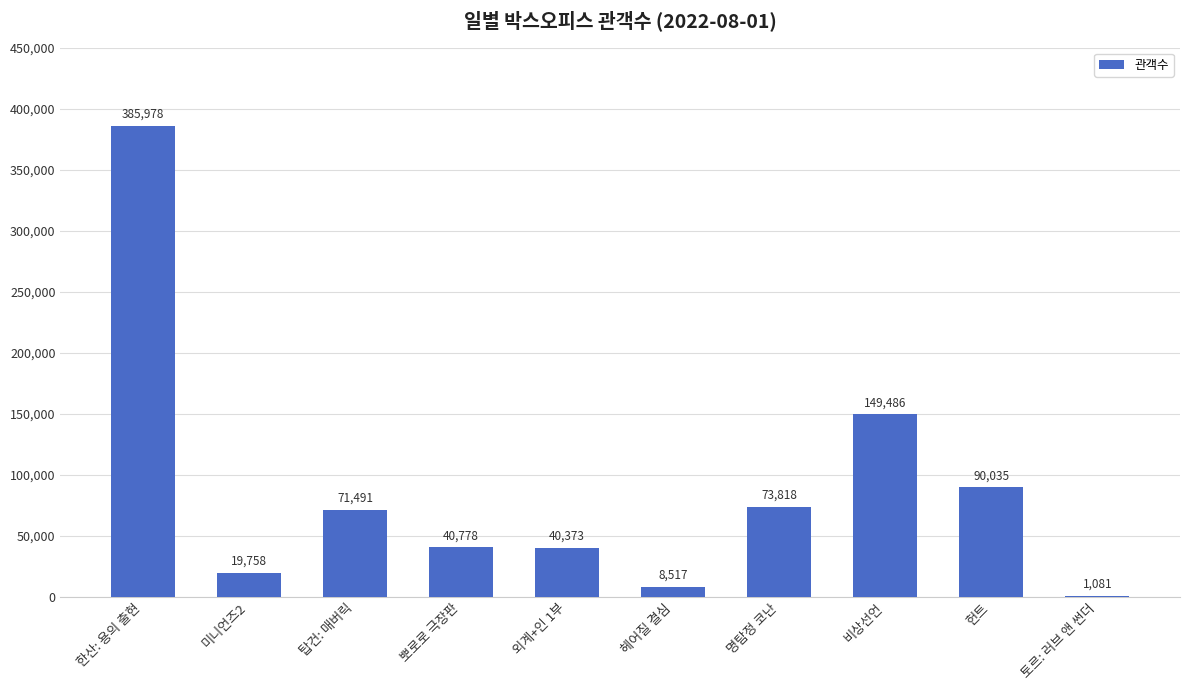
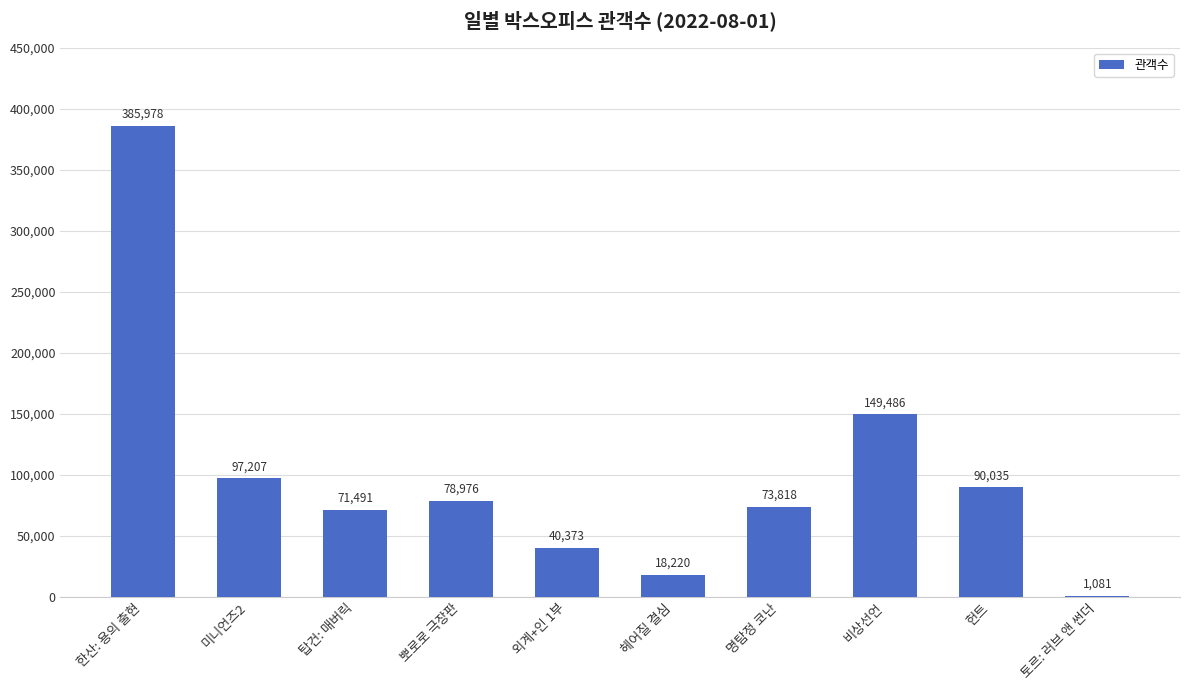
  {
    "한산: 용의 출현": "385,978",
-   "미니언즈2": "19,758",
+   "미니언즈2": "97,207",
    "탑건: 매버릭": "71,491",
-   "뽀로로 극장판": "40,778",
+   "뽀로로 극장판": "78,976",
    "외계+인 1부": "40,373",
-   "헤어질 결심": "8,517",
+   "헤어질 결심": "18,220",
    "명탐정 코난": "73,818",
    "비상선언": "149,486",
    "헌트": "90,035",
    "토르: 러브 앤 썬더": "1,081"
  }
